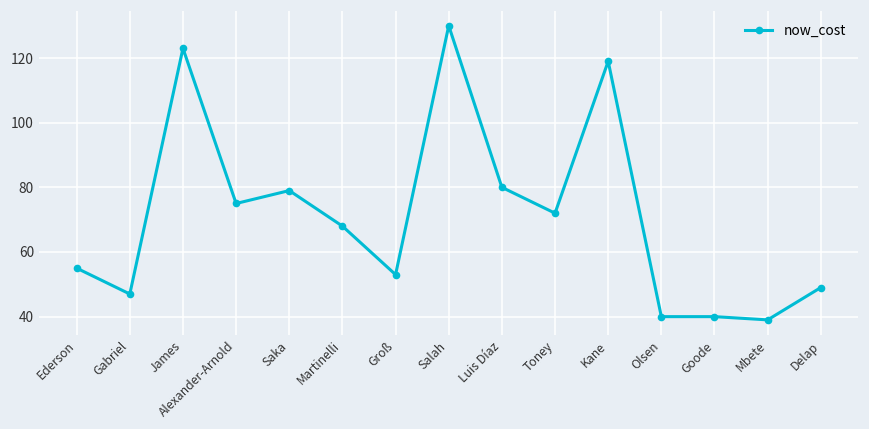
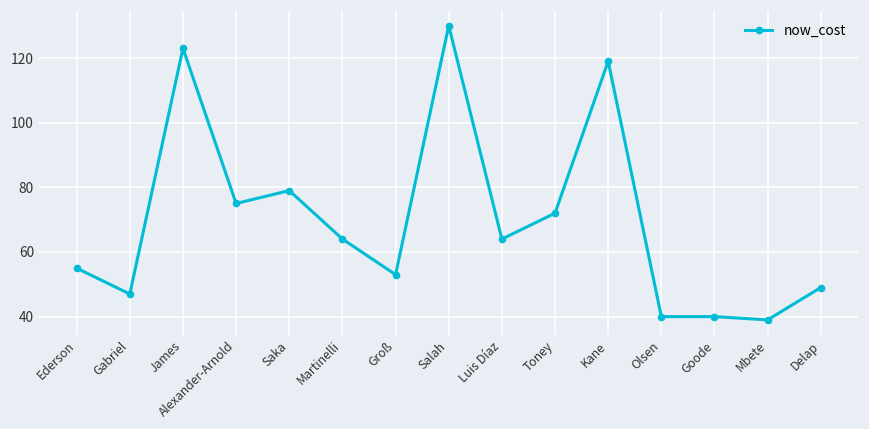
  {
    "Ederson": 55,
    "Gabriel": 47,
    "James": 123,
    "Alexander-Arnold": 75,
    "Saka": 79,
-   "Martinelli": 68,
+   "Martinelli": 64,
    "Groß": 53,
    "Salah": 130,
-   "Luis Díaz": 80,
+   "Luis Díaz": 64,
    "Toney": 72,
    "Kane": 119,
    "Olsen": 40,
    "Goode": 40,
    "Mbete": 39,
    "Delap": 49
  }
